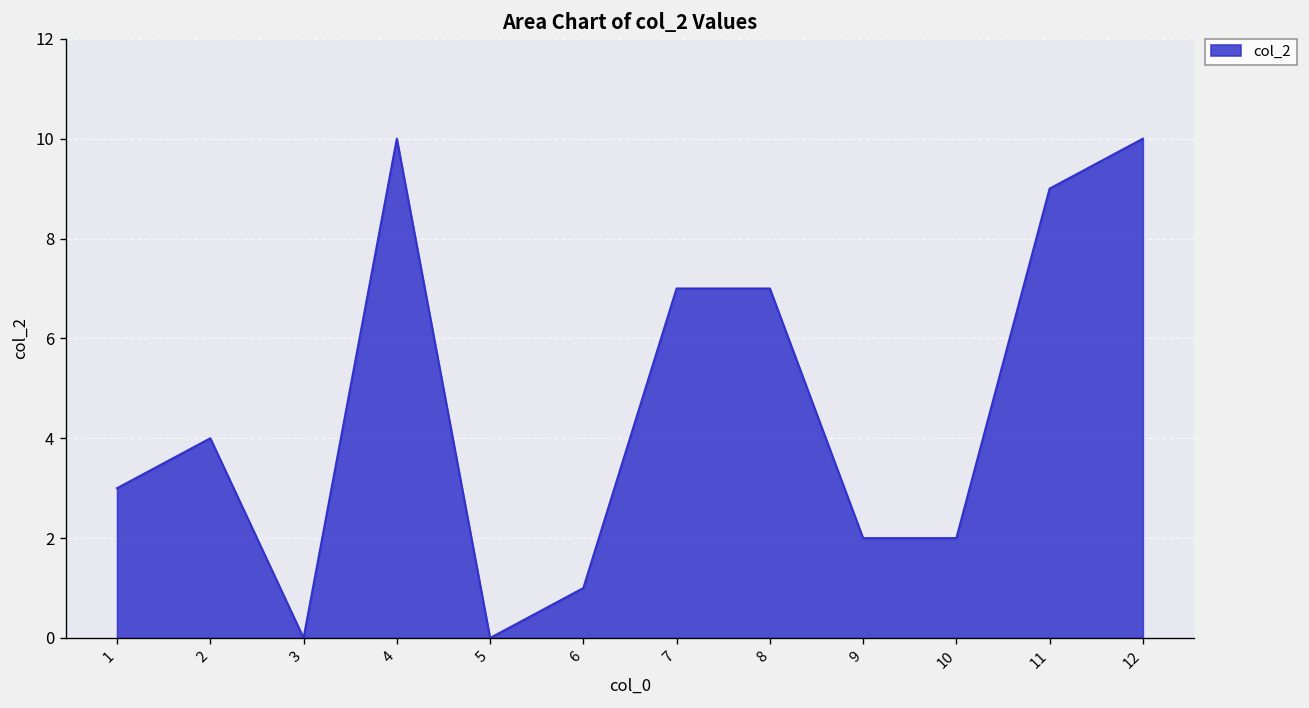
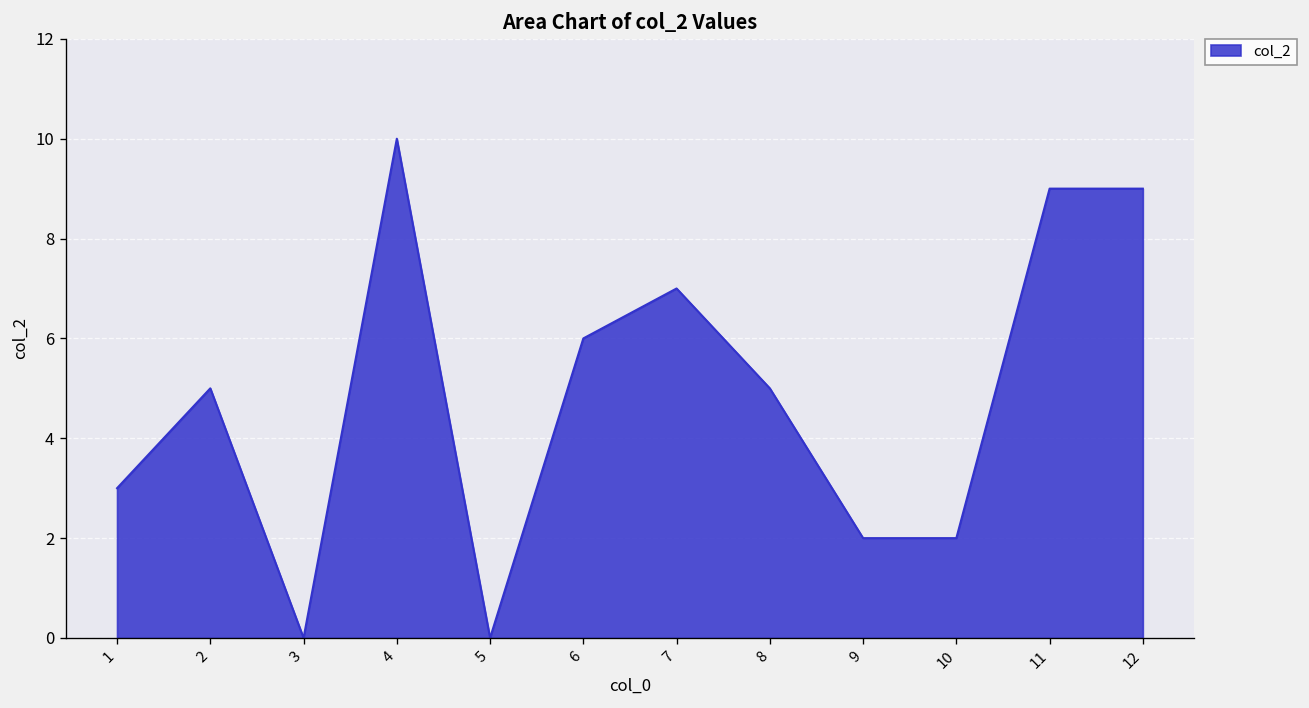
  {
    "1": 3,
-   "2": 4,
+   "2": 5,
    "3": 0,
    "4": 10,
    "5": 0,
-   "6": 1,
+   "6": 6,
    "7": 7,
-   "8": 7,
+   "8": 5,
    "9": 2,
    "10": 2,
    "11": 9,
-   "12": 10
+   "12": 9
  }
